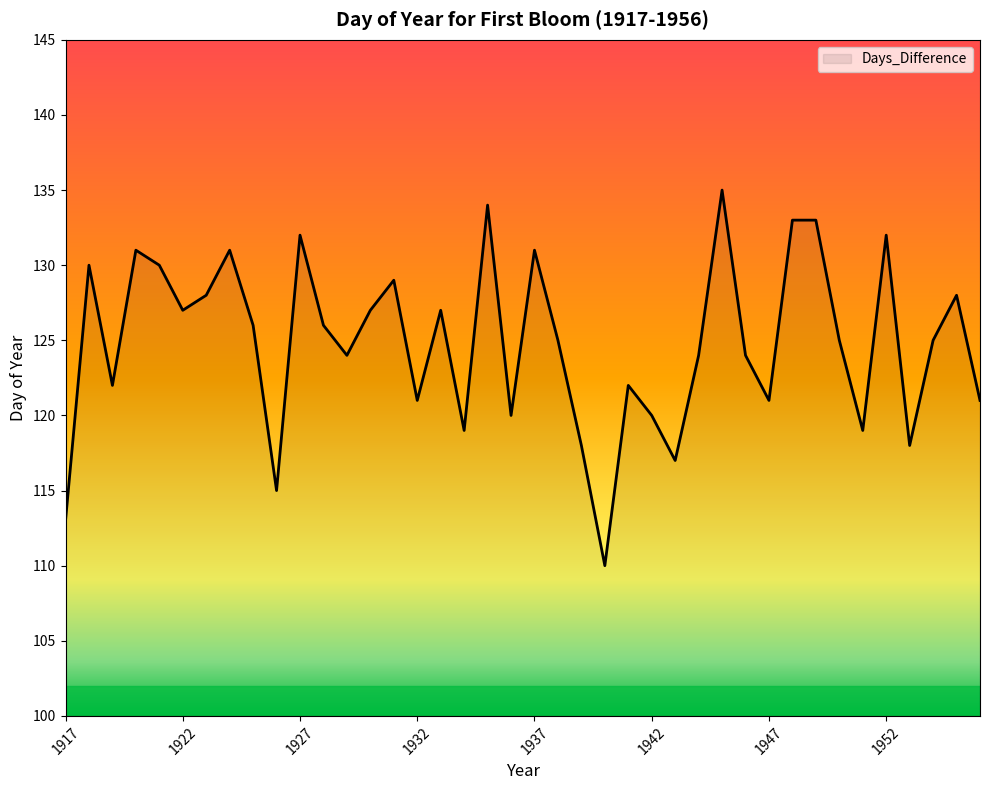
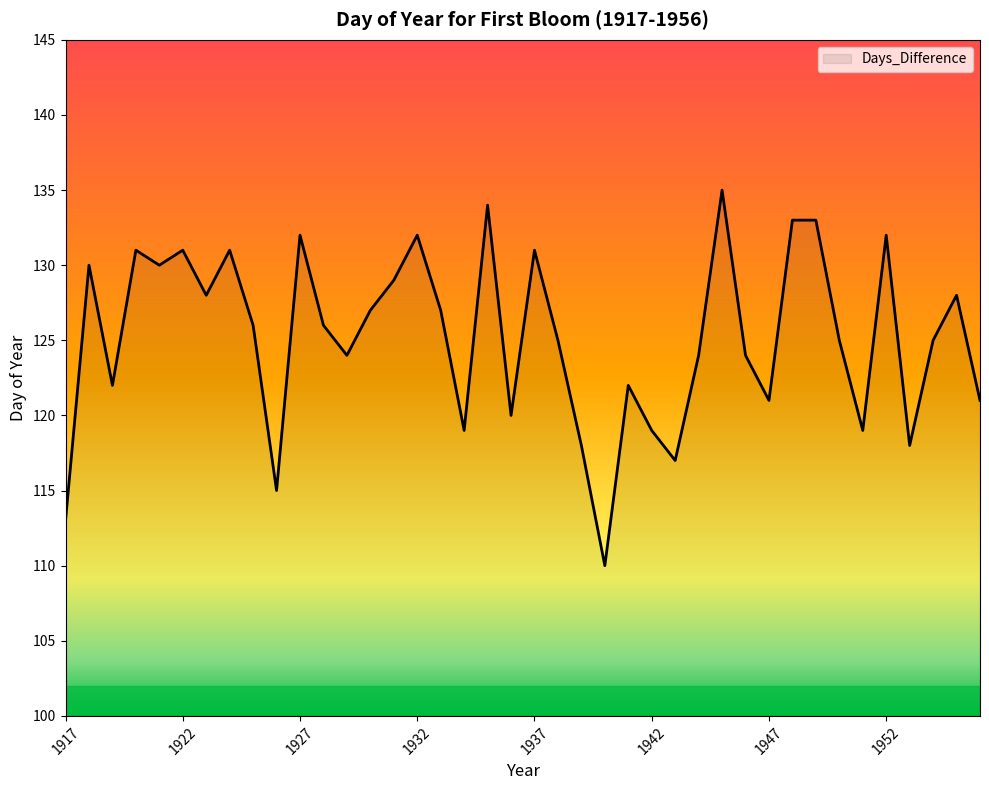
  {
    "1917": 113,
-   "1922": 127,
+   "1922": 131,
    "1927": 132,
-   "1932": 121,
+   "1932": 132,
    "1937": 131,
-   "1942": 120,
+   "1942": 119,
    "1947": 121,
    "1952": 132
  }
